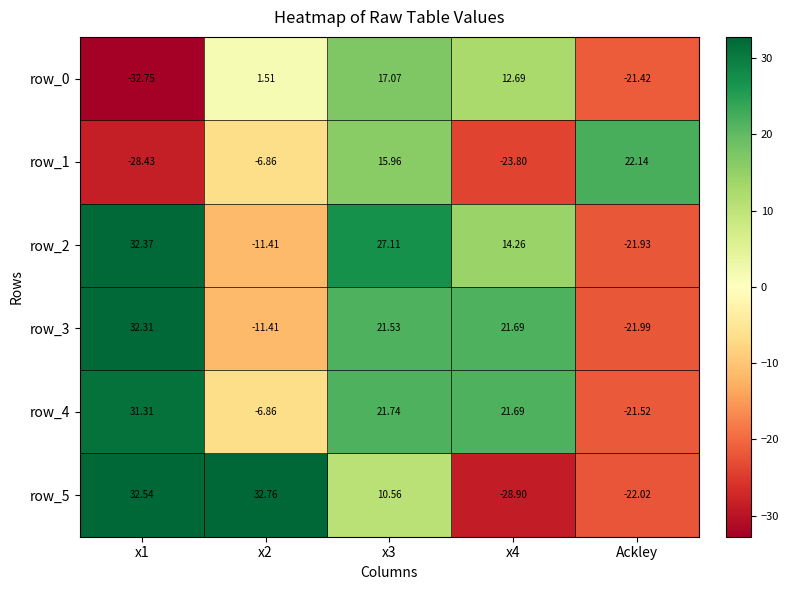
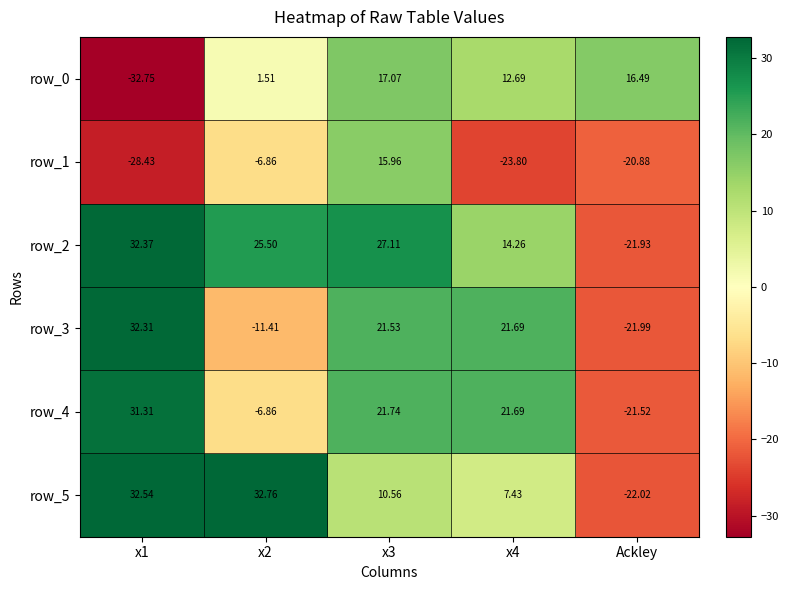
  {
    "row_0": {
      "x1": -32.75,
      "x2": 1.51,
      "x3": 17.07,
      "x4": 12.69,
-     "Ackley": -21.42
+     "Ackley": 16.49
    },
    "row_1": {
      "x1": -28.43,
      "x2": -6.86,
      "x3": 15.96,
      "x4": -23.80,
-     "Ackley": 22.14
+     "Ackley": -20.88
    },
    "row_2": {
      "x1": 32.37,
-     "x2": -11.41,
+     "x2": 25.50,
      "x3": 27.11,
      "x4": 14.26,
      "Ackley": -21.93
    },
    "row_3": {
      "x1": 32.31,
      "x2": -11.41,
      "x3": 21.53,
      "x4": 21.69,
      "Ackley": -21.99
    },
    "row_4": {
      "x1": 31.31,
      "x2": -6.86,
      "x3": 21.74,
      "x4": 21.69,
      "Ackley": -21.52
    },
    "row_5": {
      "x1": 32.54,
      "x2": 32.76,
      "x3": 10.56,
-     "x4": -28.90,
+     "x4": 7.43,
      "Ackley": -22.02
    }
  }
